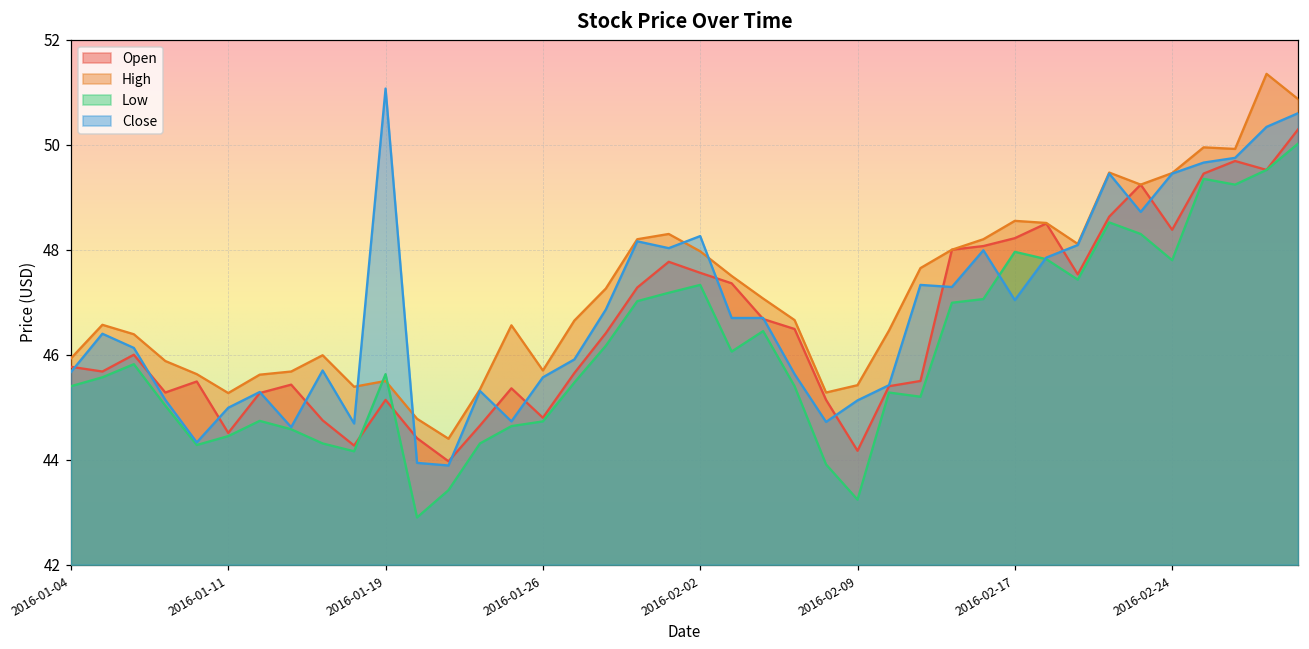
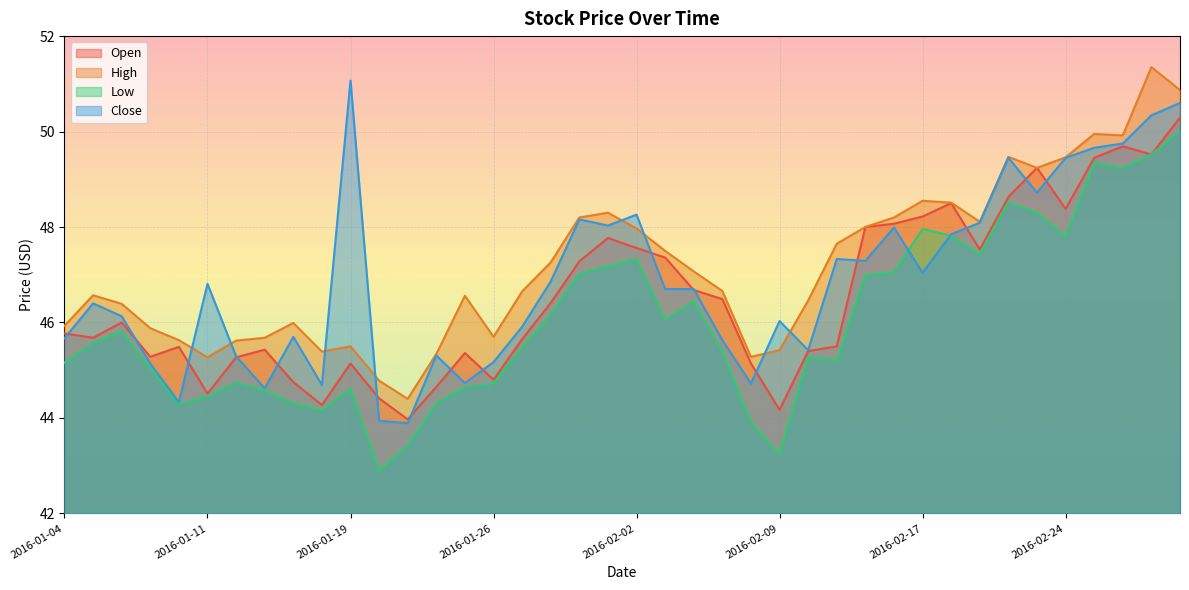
  {
    "Low": {
-     "2016-01-04": 45.4,
+     "2016-01-04": 45.2,
      "2016-01-11": 44.5,
-     "2016-01-19": 45.6,
+     "2016-01-19": 44.6,
      "2016-01-26": 44.7,
      "2016-02-02": 47.3,
      "2016-02-09": 43.2,
      "2016-02-17": 48.0,
      "2016-02-24": 47.8
    },
    "Close": {
      "2016-01-04": 45.7,
-     "2016-01-11": 45.0,
+     "2016-01-11": 46.8,
      "2016-01-19": 51.1,
-     "2016-01-26": 45.6,
+     "2016-01-26": 45.2,
      "2016-02-02": 48.3,
-     "2016-02-09": 45.1,
+     "2016-02-09": 46.0,
      "2016-02-17": 47.0
    }
  }
